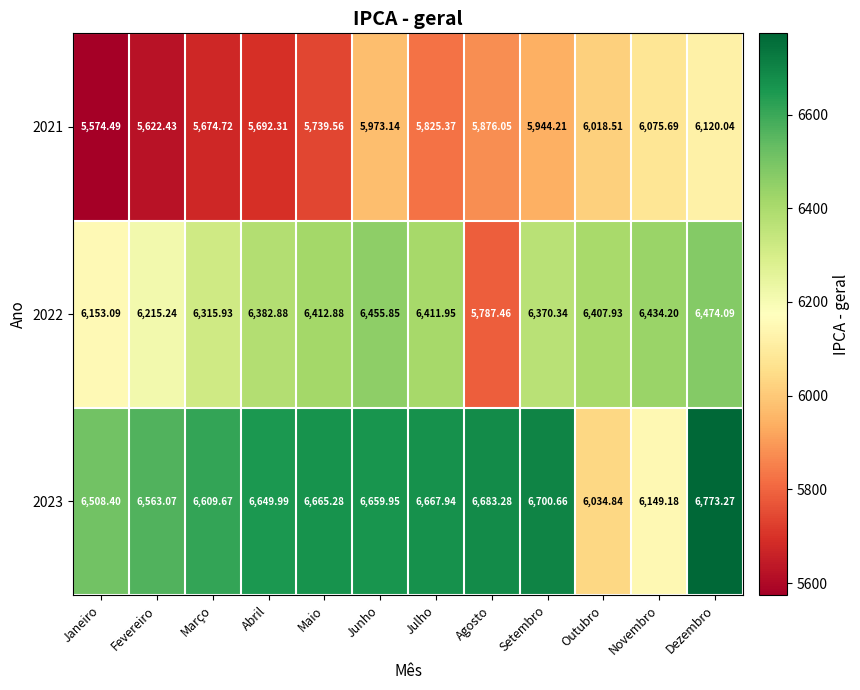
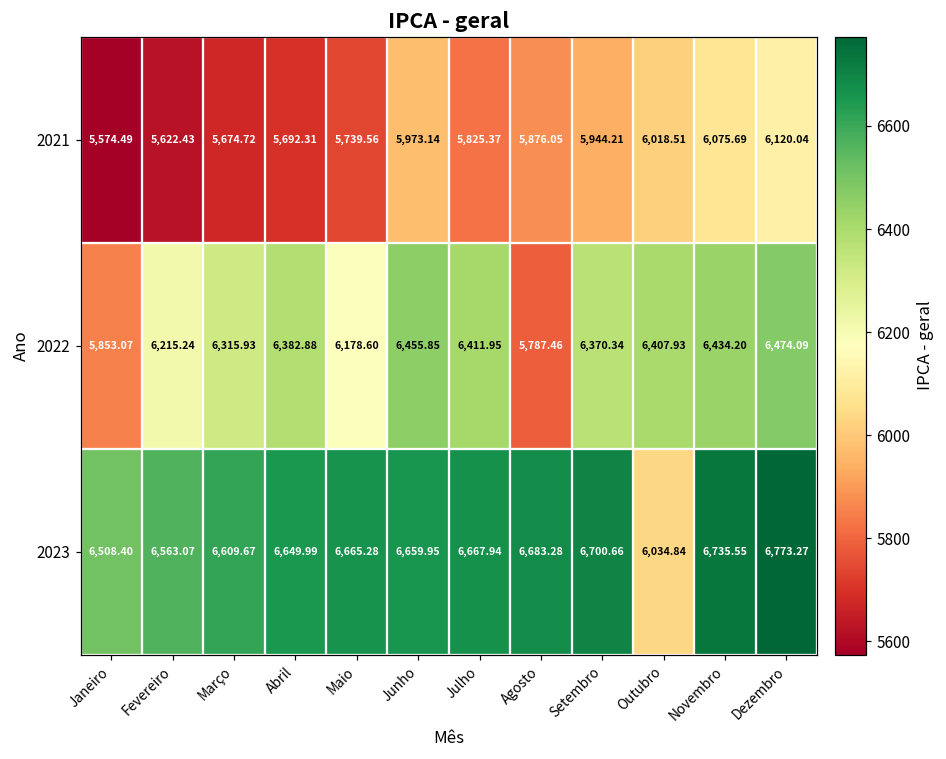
  {
    "2021": {
      "Janeiro": "5,574.49",
      "Fevereiro": "5,622.43",
      "Março": "5,674.72",
      "Abril": "5,692.31",
      "Maio": "5,739.56",
      "Junho": "5,973.14",
      "Julho": "5,825.37",
      "Agosto": "5,876.05",
      "Setembro": "5,944.21",
      "Outubro": "6,018.51",
      "Novembro": "6,075.69",
      "Dezembro": "6,120.04"
    },
    "2022": {
-     "Janeiro": "6,153.09",
+     "Janeiro": "5,853.07",
      "Fevereiro": "6,215.24",
      "Março": "6,315.93",
      "Abril": "6,382.88",
-     "Maio": "6,412.88",
+     "Maio": "6,178.60",
      "Junho": "6,455.85",
      "Julho": "6,411.95",
      "Agosto": "5,787.46",
      "Setembro": "6,370.34",
      "Outubro": "6,407.93",
      "Novembro": "6,434.20",
      "Dezembro": "6,474.09"
    },
    "2023": {
      "Janeiro": "6,508.40",
      "Fevereiro": "6,563.07",
      "Março": "6,609.67",
      "Abril": "6,649.99",
      "Maio": "6,665.28",
      "Junho": "6,659.95",
      "Julho": "6,667.94",
      "Agosto": "6,683.28",
      "Setembro": "6,700.66",
      "Outubro": "6,034.84",
-     "Novembro": "6,149.18",
+     "Novembro": "6,735.55",
      "Dezembro": "6,773.27"
    }
  }
